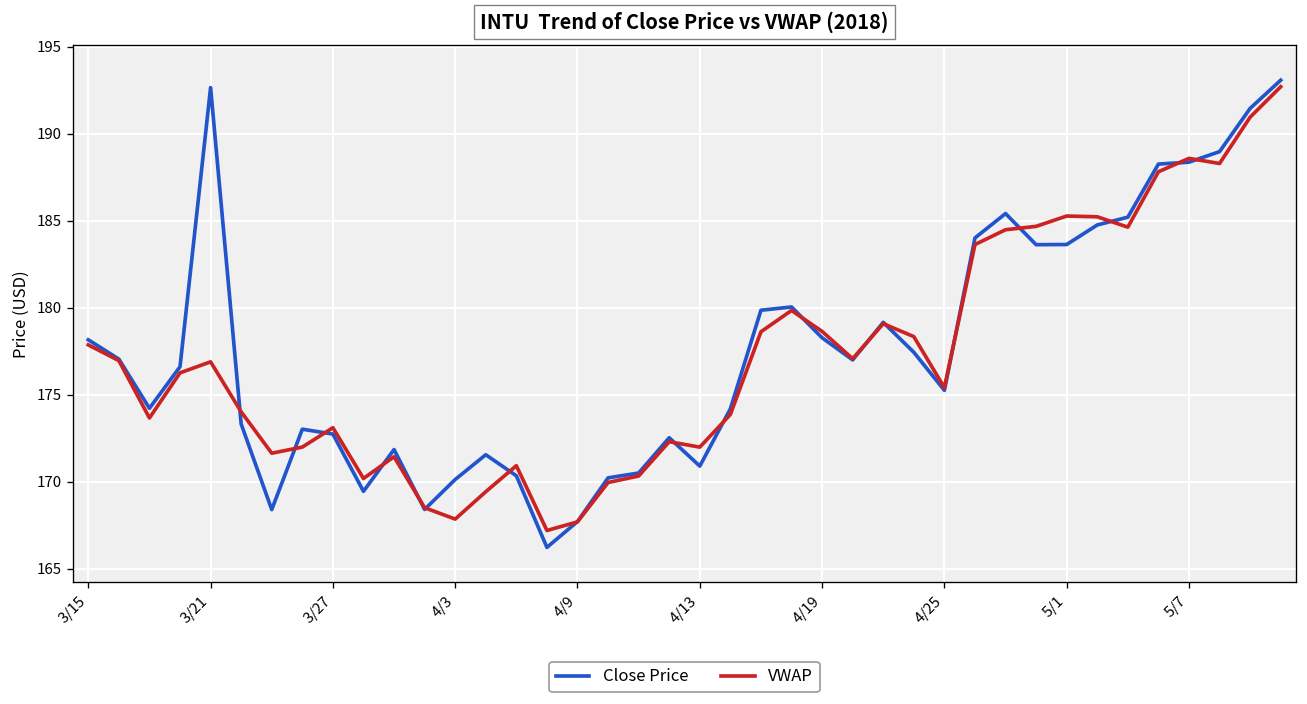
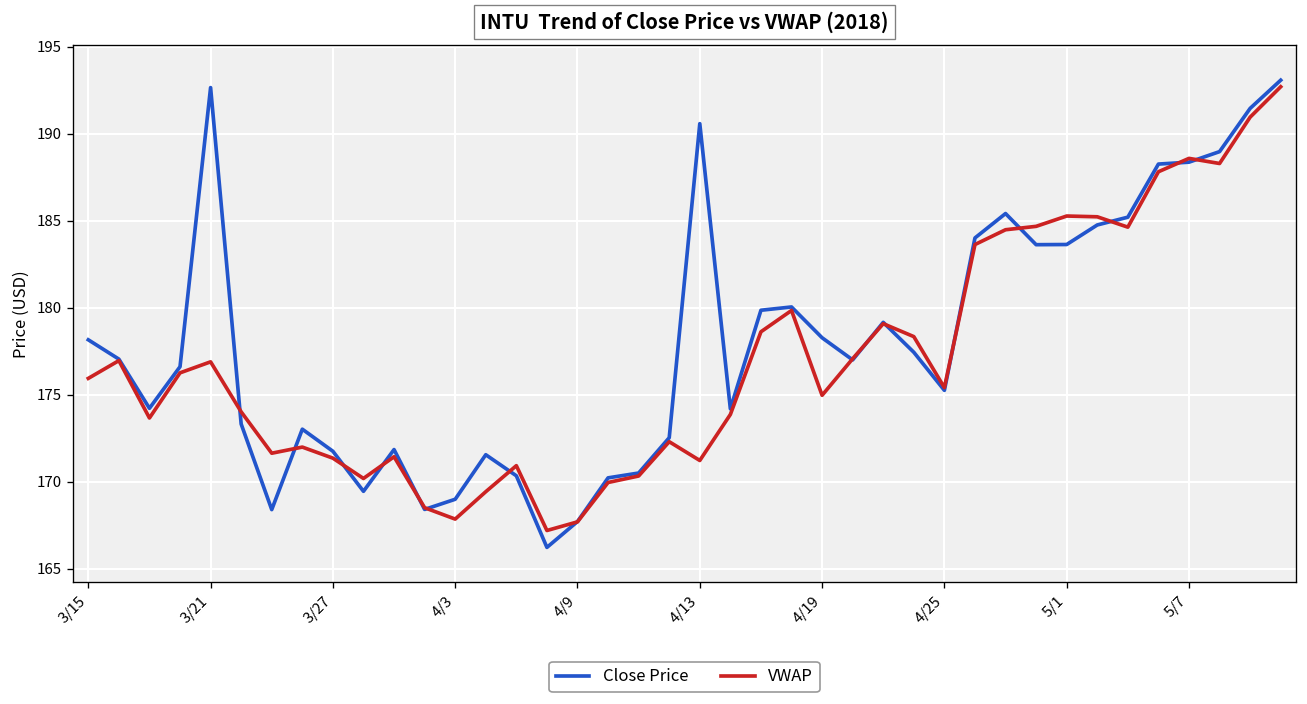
  {
    "Close Price": {
      "3/15": 178.2,
      "3/21": 192.6,
-     "3/27": 172.7,
-     "4/3": 170.1,
-     "4/13": 170.9,
+     "3/27": 171.8,
+     "4/3": 169.0,
+     "4/13": 190.6,
      "4/19": 178.3,
      "5/1": 183.6,
      "5/7": 188.4
    },
    "VWAP": {
-     "3/15": 177.9,
+     "3/15": 175.9,
      "3/21": 176.9,
-     "3/27": 173.1,
+     "3/27": 171.4,
      "4/3": 167.9,
-     "4/13": 172.0,
-     "4/19": 178.6,
+     "4/13": 171.2,
+     "4/19": 175.0,
      "5/1": 185.3,
      "5/7": 188.6
    }
  }
